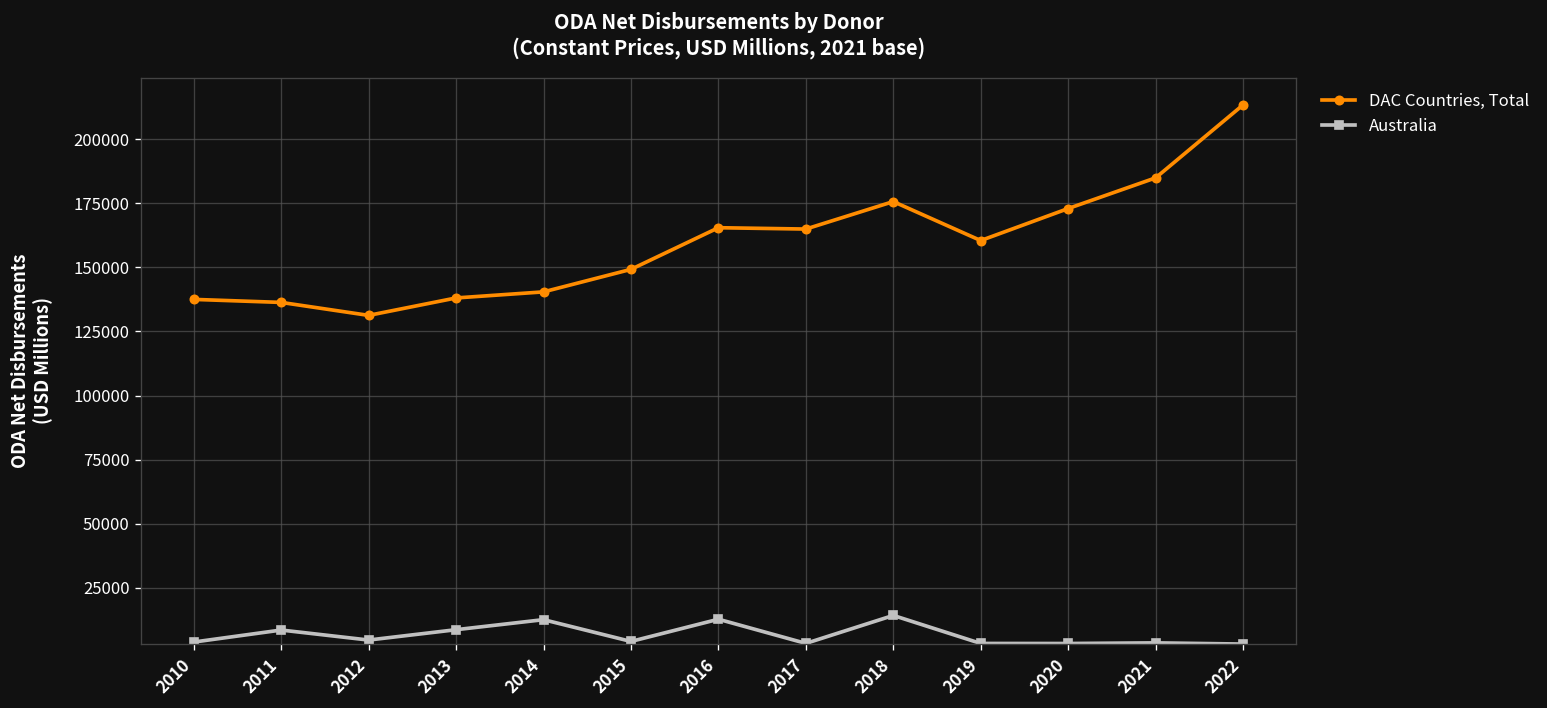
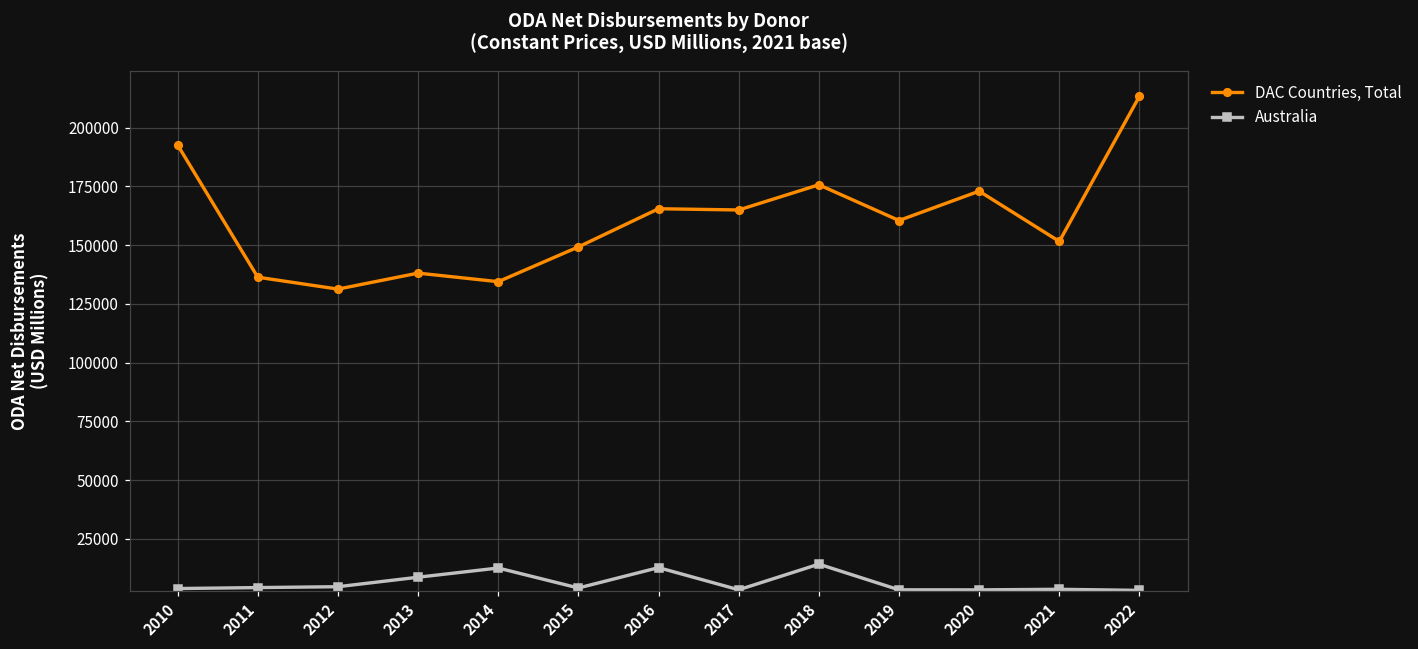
  {
    "DAC Countries, Total": {
-     "2010": 137000,
+     "2010": 193000,
      "2011": 136000,
      "2012": 131000,
      "2013": 138000,
-     "2014": 140000,
+     "2014": 134000,
      "2015": 149000,
      "2016": 165000,
      "2017": 165000,
      "2018": 176000,
      "2019": 160000,
      "2020": 173000,
-     "2021": 185000,
+     "2021": 152000,
      "2022": 213000
    },
    "Australia": {
      "2010": 4000,
-     "2011": 9000,
+     "2011": 4000,
      "2012": 5000,
      "2013": 9000,
      "2014": 13000,
      "2015": 4000,
      "2016": 13000,
      "2017": 3000,
      "2018": 14000,
      "2019": 3000,
      "2020": 3000,
      "2021": 4000,
      "2022": 3000
    }
  }
